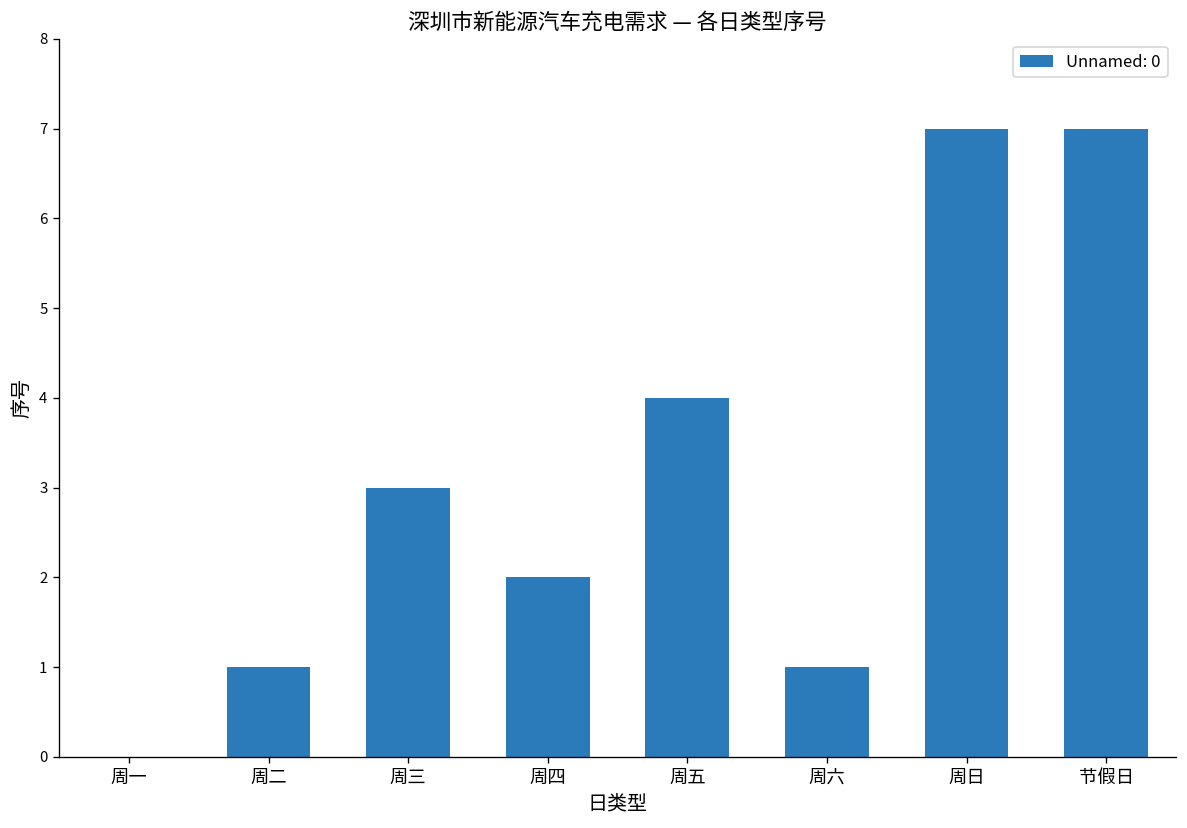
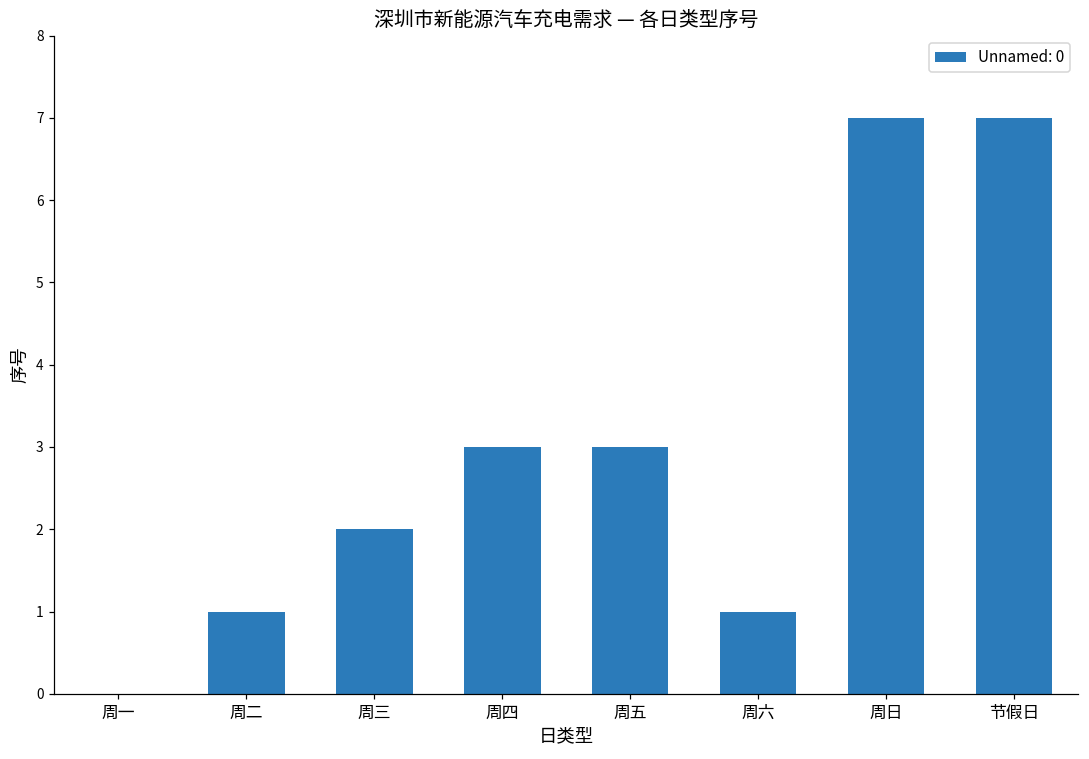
  {
    "周一": 0,
    "周二": 1,
-   "周三": 3,
-   "周四": 2,
-   "周五": 4,
+   "周三": 2,
+   "周四": 3,
+   "周五": 3,
    "周六": 1,
    "周日": 7,
    "节假日": 7
  }
